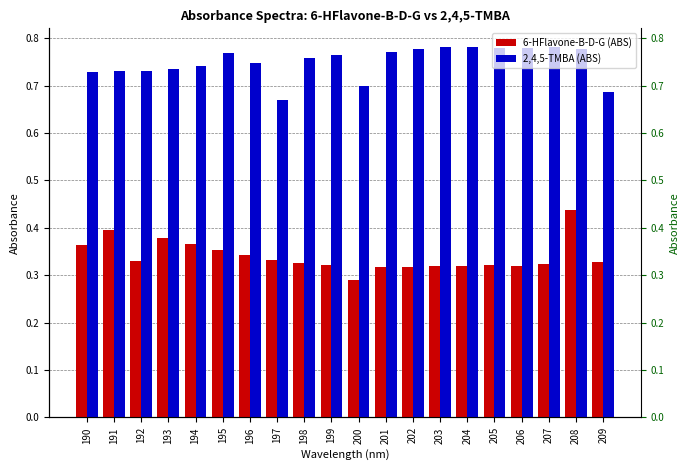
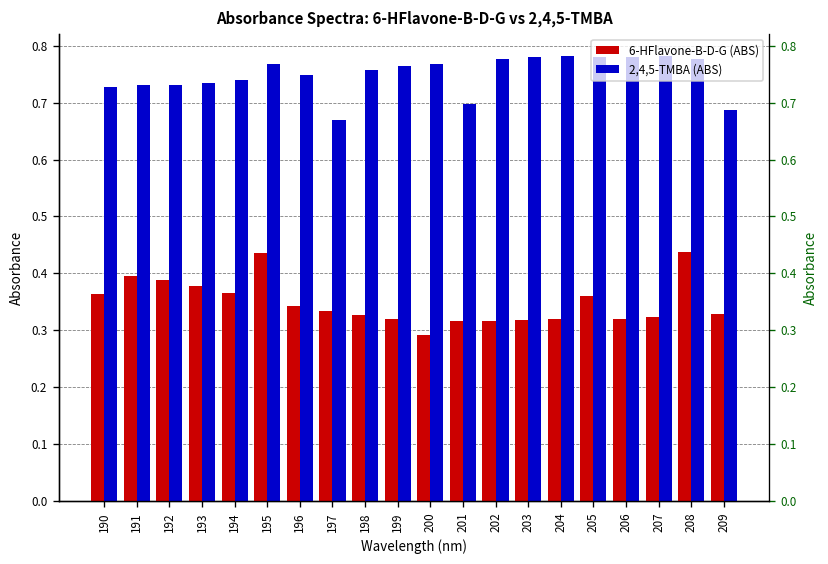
  {
    "6-HFlavone-B-D-G (ABS)": {
      "190": 0.36,
      "191": 0.40,
-     "192": 0.33,
+     "192": 0.39,
      "193": 0.38,
      "194": 0.36,
-     "195": 0.35,
+     "195": 0.44,
      "196": 0.34,
      "197": 0.33,
      "198": 0.33,
      "199": 0.32,
      "200": 0.29,
      "201": 0.32,
      "202": 0.32,
      "203": 0.32,
      "204": 0.32,
-     "205": 0.32,
+     "205": 0.36,
      "206": 0.32,
      "207": 0.32,
      "208": 0.44,
      "209": 0.33
    },
    "2,4,5-TMBA (ABS)": {
      "190": 0.73,
      "191": 0.73,
      "192": 0.73,
      "193": 0.73,
      "194": 0.74,
      "195": 0.77,
      "196": 0.75,
      "197": 0.67,
      "198": 0.76,
      "199": 0.76,
-     "200": 0.70,
-     "201": 0.77,
+     "200": 0.77,
+     "201": 0.70,
      "202": 0.78,
      "203": 0.78,
      "204": 0.78,
      "209": 0.69
    }
  }
